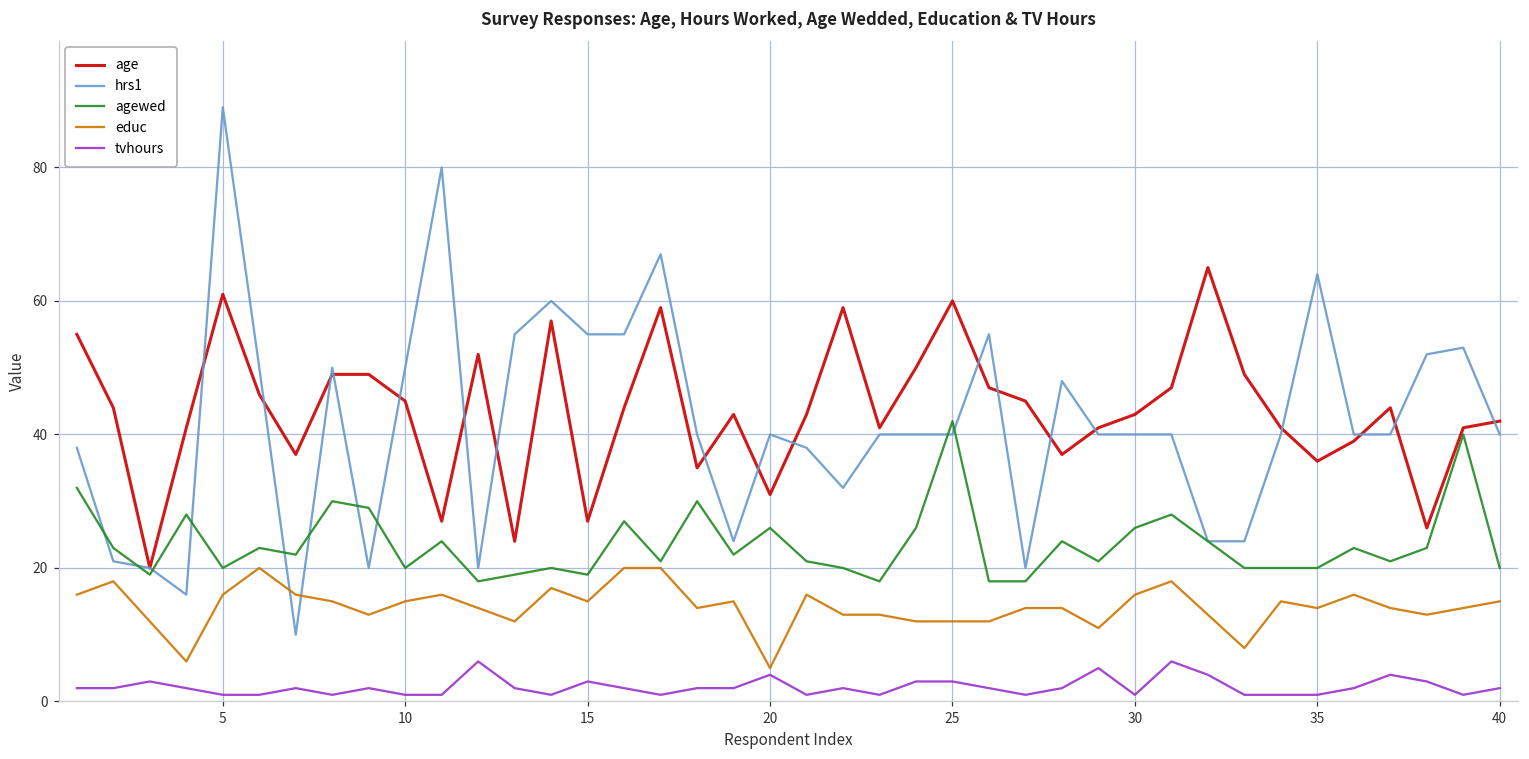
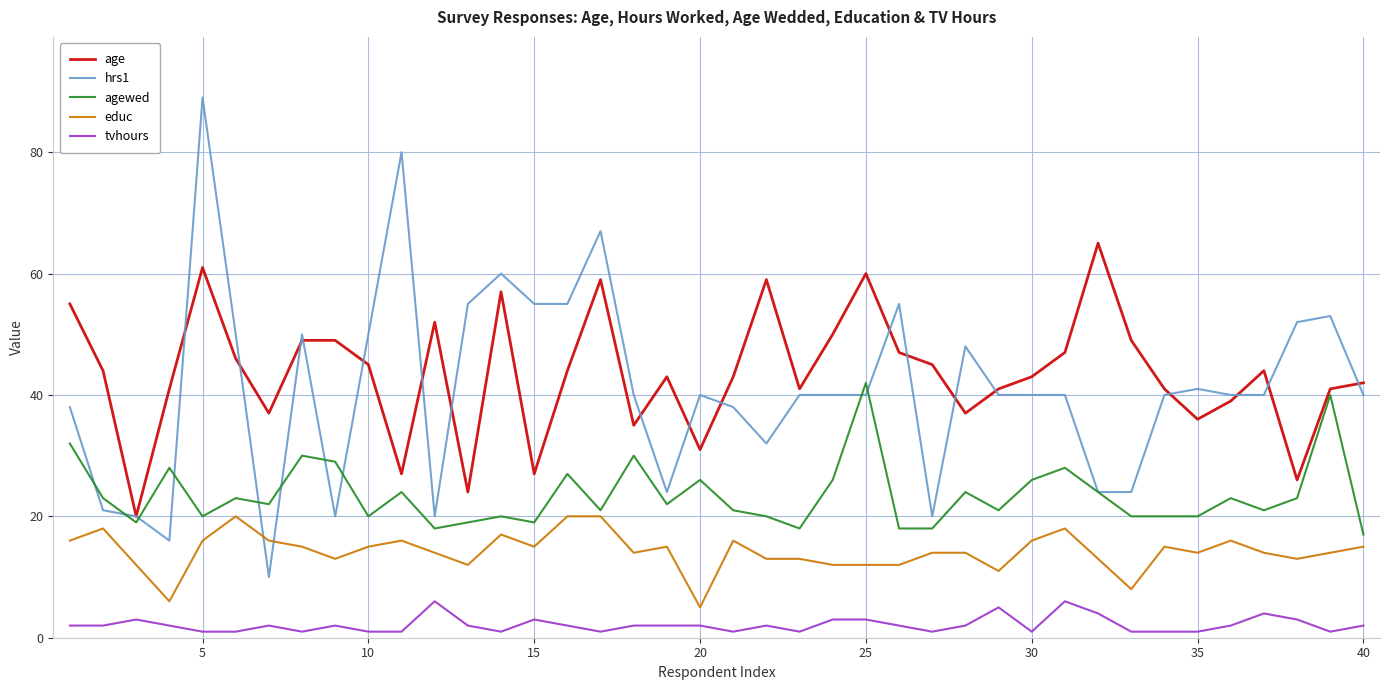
  {
    "age": {
      "5": 61,
      "10": 45,
      "15": 27,
      "20": 31,
      "25": 60,
      "30": 43,
      "35": 36,
      "40": 42
    },
    "hrs1": {
      "5": 89,
      "10": 50,
      "15": 55,
      "20": 40,
      "25": 40,
      "30": 40,
-     "35": 64,
+     "35": 41,
      "40": 40
    },
    "agewed": {
      "5": 20,
      "10": 20,
      "15": 19,
      "20": 26,
      "25": 42,
      "30": 26,
      "35": 20,
-     "40": 20
+     "40": 17
    },
    "educ": {
      "5": 16,
      "10": 15,
      "15": 15,
      "20": 5,
      "25": 12,
      "30": 16,
      "35": 14,
      "40": 15
    },
    "tvhours": {
      "5": 1,
      "10": 1,
      "15": 3,
-     "20": 4,
+     "20": 2,
      "25": 3,
      "30": 1,
      "35": 1,
      "40": 2
    }
  }
